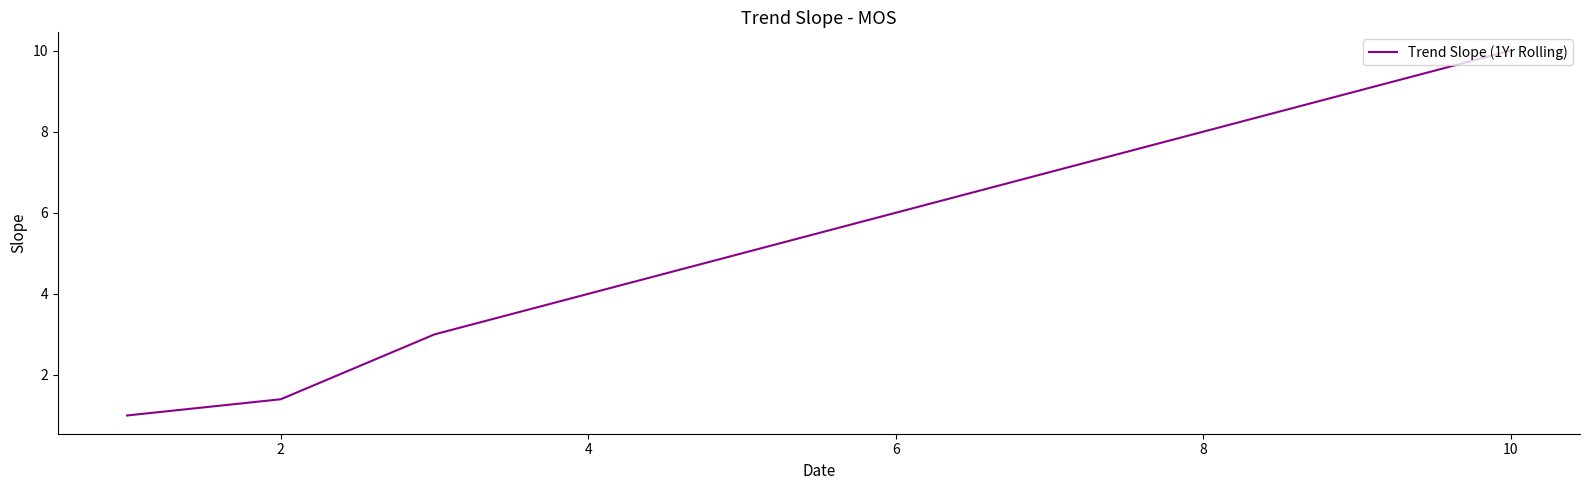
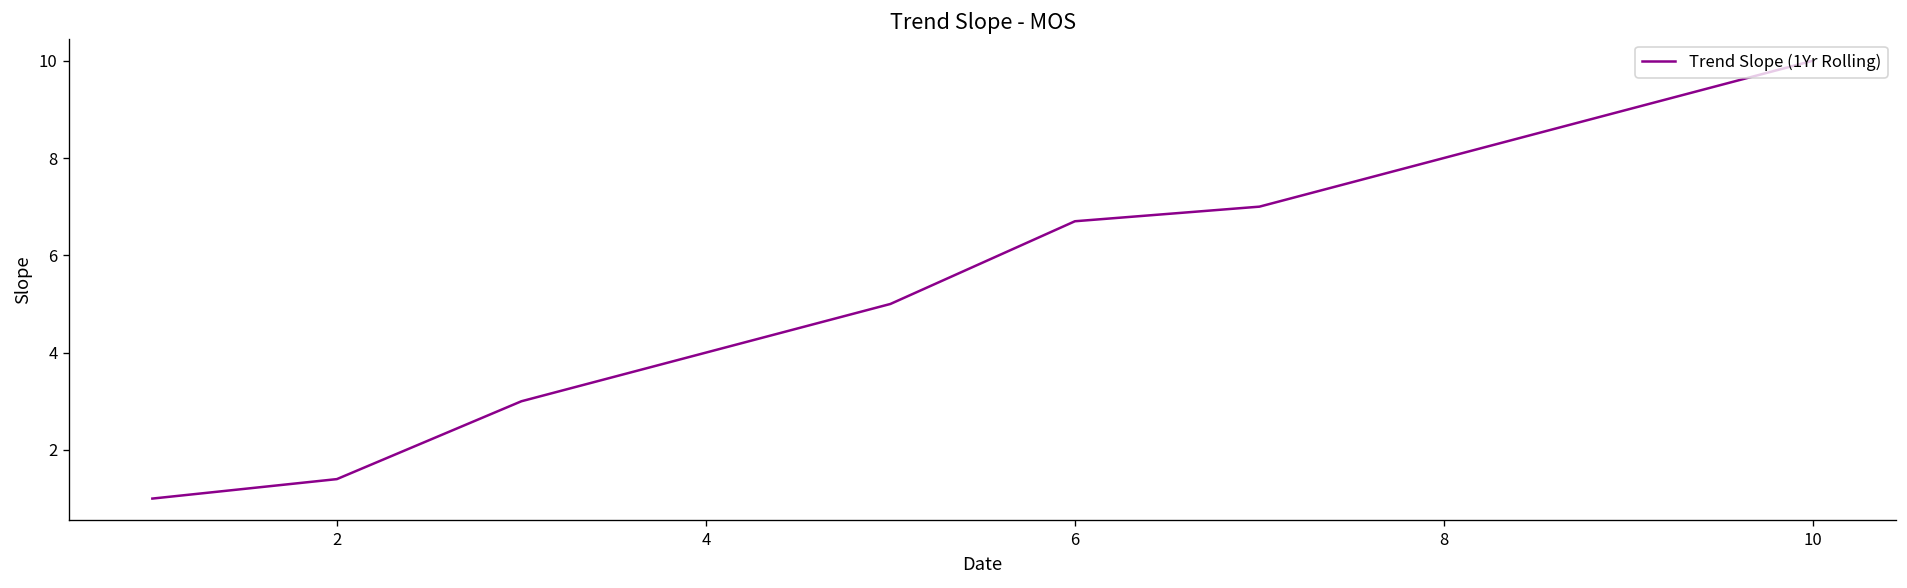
  {
    "2": 1.4,
    "4": 4.0,
-   "6": 6.0,
+   "6": 6.7,
    "8": 8.0
  }
